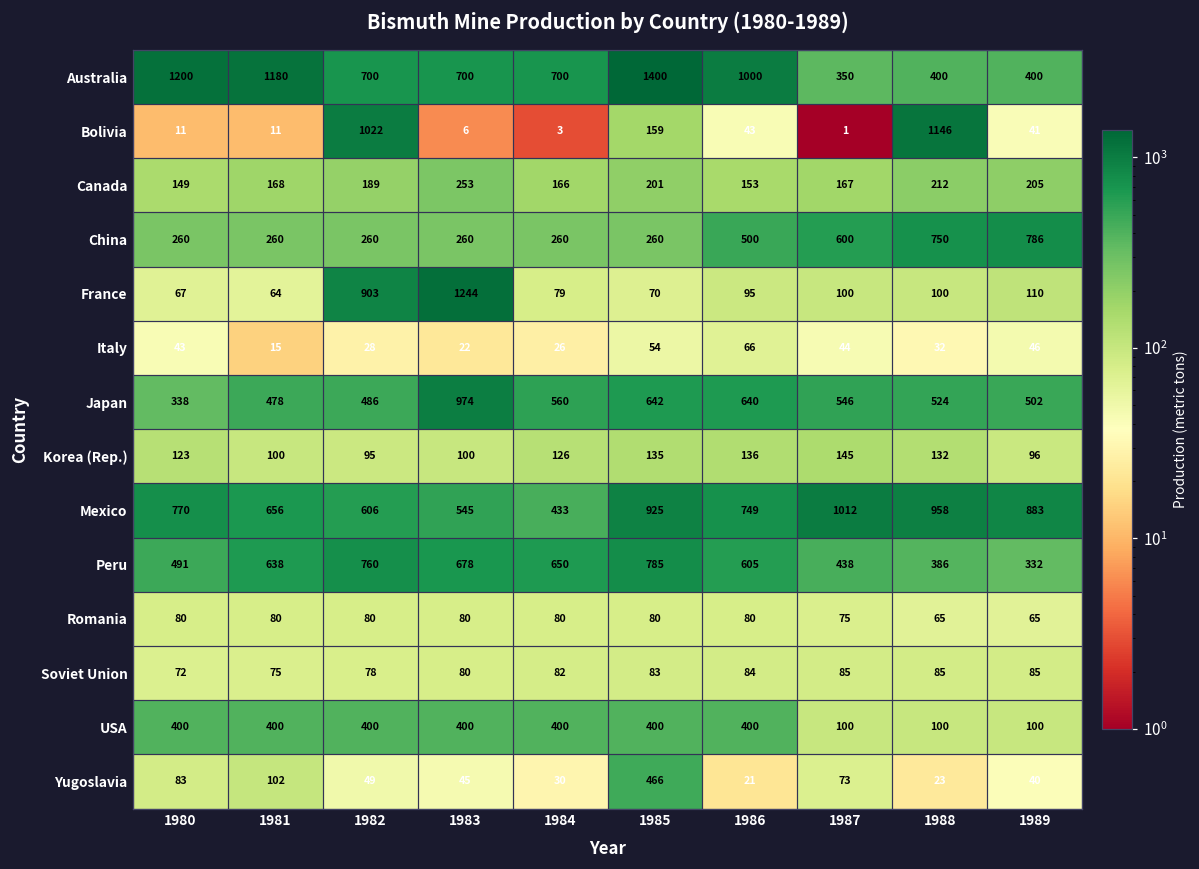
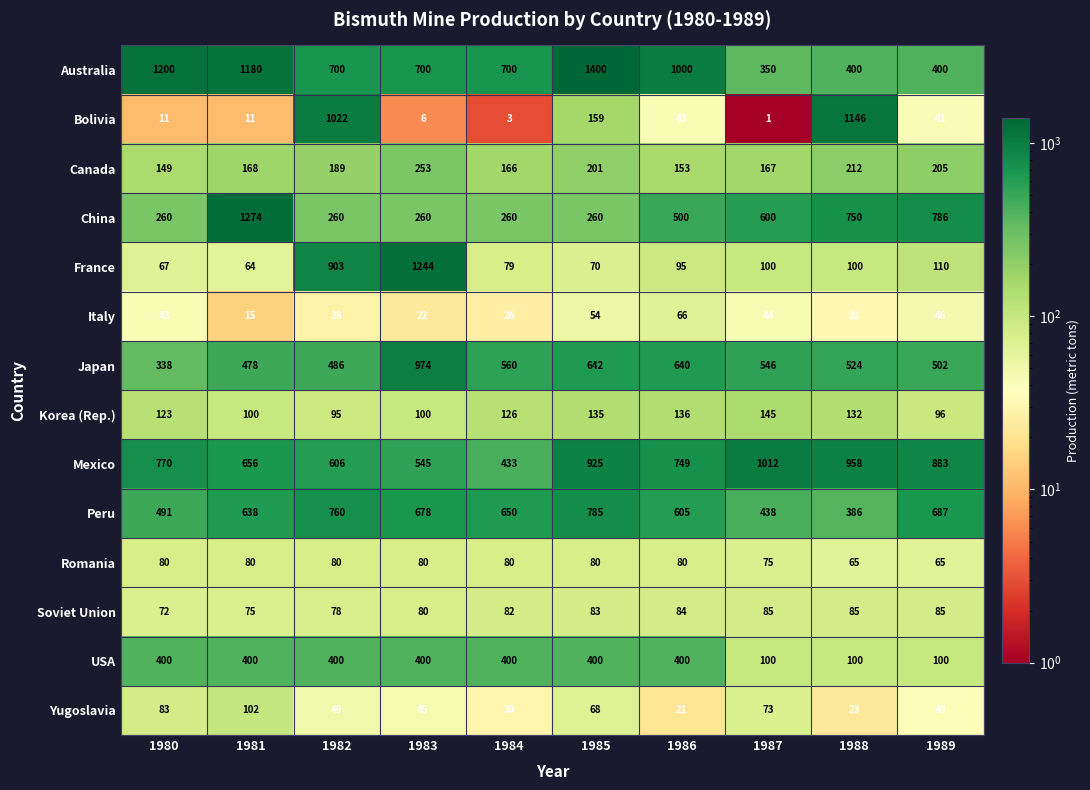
  {
    "Australia": {
      "1980": 1200,
      "1981": 1180,
      "1982": 700,
      "1983": 700,
      "1984": 700,
      "1985": 1400,
      "1986": 1000,
      "1987": 350,
      "1988": 400,
      "1989": 400
    },
    "Bolivia": {
      "1980": 11,
      "1981": 11,
      "1982": 1022,
      "1983": 6,
      "1984": 3,
      "1985": 159,
      "1986": 43,
      "1987": 1,
      "1988": 1146,
      "1989": 41
    },
    "Canada": {
      "1980": 149,
      "1981": 168,
      "1982": 189,
      "1983": 253,
      "1984": 166,
      "1985": 201,
      "1986": 153,
      "1987": 167,
      "1988": 212,
      "1989": 205
    },
    "China": {
      "1980": 260,
-     "1981": 260,
+     "1981": 1274,
      "1982": 260,
      "1983": 260,
      "1984": 260,
      "1985": 260,
      "1986": 500,
      "1987": 600,
      "1988": 750,
      "1989": 786
    },
    "France": {
      "1980": 67,
      "1981": 64,
      "1982": 903,
      "1983": 1244,
      "1984": 79,
      "1985": 70,
      "1986": 95,
      "1987": 100,
      "1988": 100,
      "1989": 110
    },
    "Italy": {
      "1980": 43,
      "1981": 15,
      "1982": 28,
      "1983": 22,
      "1984": 26,
      "1985": 54,
      "1986": 66,
      "1987": 44,
      "1988": 32,
      "1989": 46
    },
    "Japan": {
      "1980": 338,
      "1981": 478,
      "1982": 486,
      "1983": 974,
      "1984": 560,
      "1985": 642,
      "1986": 640,
      "1987": 546,
      "1988": 524,
      "1989": 502
    },
    "Korea (Rep.)": {
      "1980": 123,
      "1981": 100,
      "1982": 95,
      "1983": 100,
      "1984": 126,
      "1985": 135,
      "1986": 136,
      "1987": 145,
      "1988": 132,
      "1989": 96
    },
    "Mexico": {
      "1980": 770,
      "1981": 656,
      "1982": 606,
      "1983": 545,
      "1984": 433,
      "1985": 925,
      "1986": 749,
      "1987": 1012,
      "1988": 958,
      "1989": 883
    },
    "Peru": {
      "1980": 491,
      "1981": 638,
      "1982": 760,
      "1983": 678,
      "1984": 650,
      "1985": 785,
      "1986": 605,
      "1987": 438,
      "1988": 386,
-     "1989": 332
+     "1989": 687
    },
    "Romania": {
      "1980": 80,
      "1981": 80,
      "1982": 80,
      "1983": 80,
      "1984": 80,
      "1985": 80,
      "1986": 80,
      "1987": 75,
      "1988": 65,
      "1989": 65
    },
    "Soviet Union": {
      "1980": 72,
      "1981": 75,
      "1982": 78,
      "1983": 80,
      "1984": 82,
      "1985": 83,
      "1986": 84,
      "1987": 85,
      "1988": 85,
      "1989": 85
    },
    "USA": {
      "1980": 400,
      "1981": 400,
      "1982": 400,
      "1983": 400,
      "1984": 400,
      "1985": 400,
      "1986": 400,
      "1987": 100,
      "1988": 100,
      "1989": 100
    },
    "Yugoslavia": {
      "1980": 83,
      "1981": 102,
      "1982": 49,
      "1983": 45,
      "1984": 30,
-     "1985": 466,
+     "1985": 68,
      "1986": 21,
      "1987": 73,
      "1988": 23,
      "1989": 40
    }
  }
